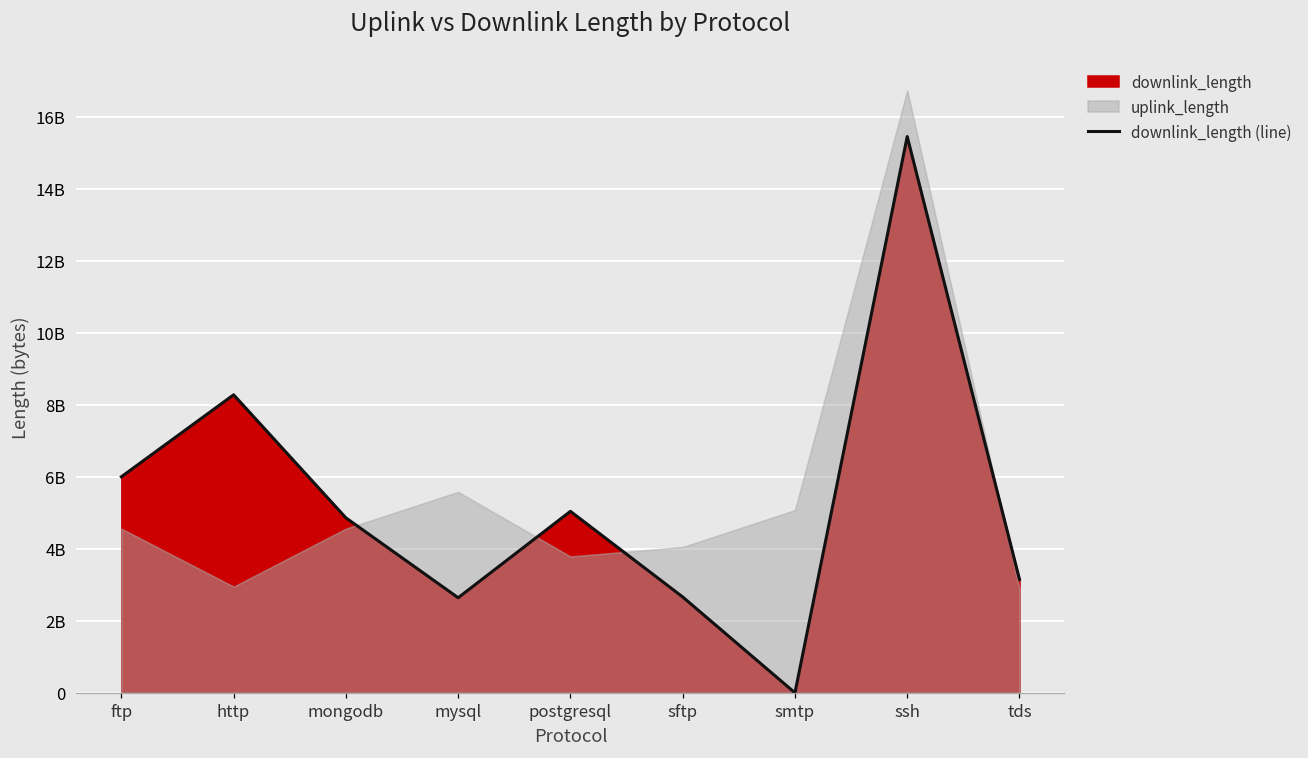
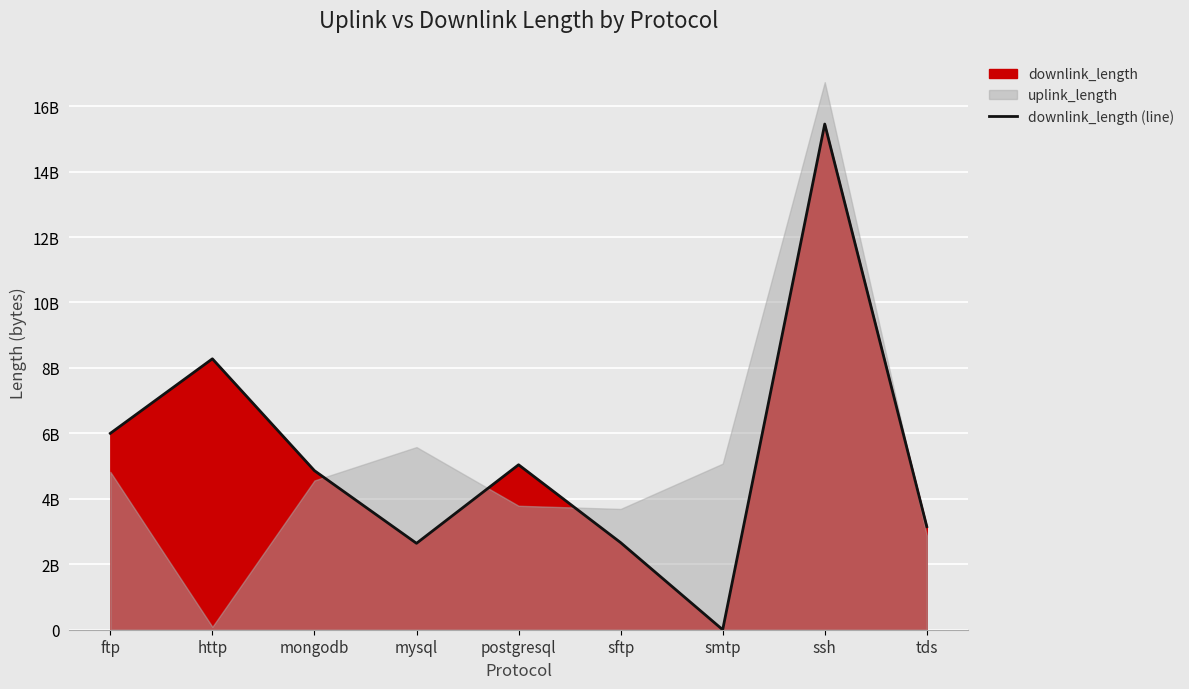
  {
    "downlink_length": {
      "ftp": 6000000000,
      "http": 8300000000,
      "mongodb": 4900000000,
      "mysql": 2600000000,
      "postgresql": 5000000000,
      "sftp": 2700000000,
      "smtp": 0,
      "ssh": 15500000000,
      "tds": 3200000000
    },
    "uplink_length": {
-     "ftp": 4600000000,
-     "http": 2900000000,
+     "ftp": 4800000000,
+     "http": 100000000,
      "mongodb": 4600000000,
      "mysql": 5600000000,
      "postgresql": 3800000000,
-     "sftp": 4100000000,
+     "sftp": 3700000000,
      "smtp": 5100000000,
      "ssh": 16700000000,
      "tds": 2900000000
    }
  }
